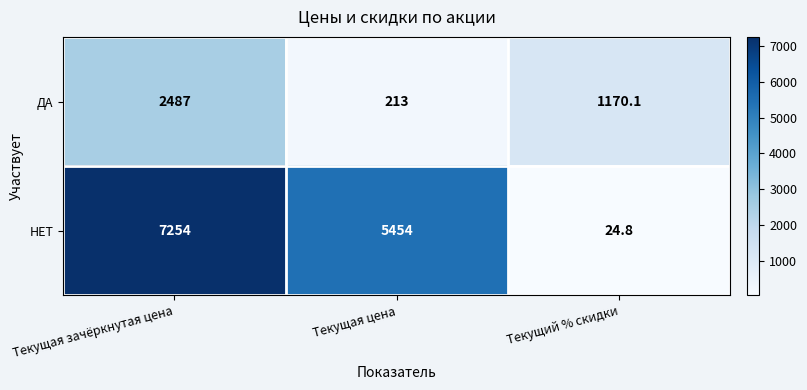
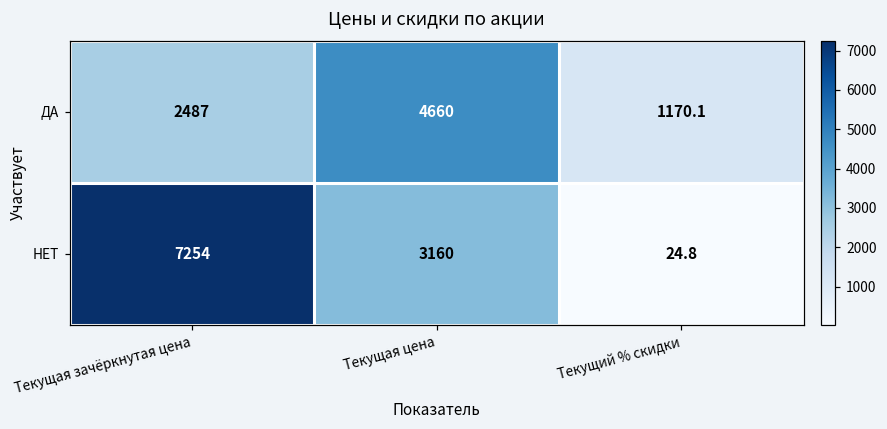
  {
    "ДА": {
      "Текущая зачёркнутая цена": 2487,
-     "Текущая цена": 213,
+     "Текущая цена": 4660,
      "Текущий % скидки": 1170.1
    },
    "НЕТ": {
      "Текущая зачёркнутая цена": 7254,
-     "Текущая цена": 5454,
+     "Текущая цена": 3160,
      "Текущий % скидки": 24.8
    }
  }
